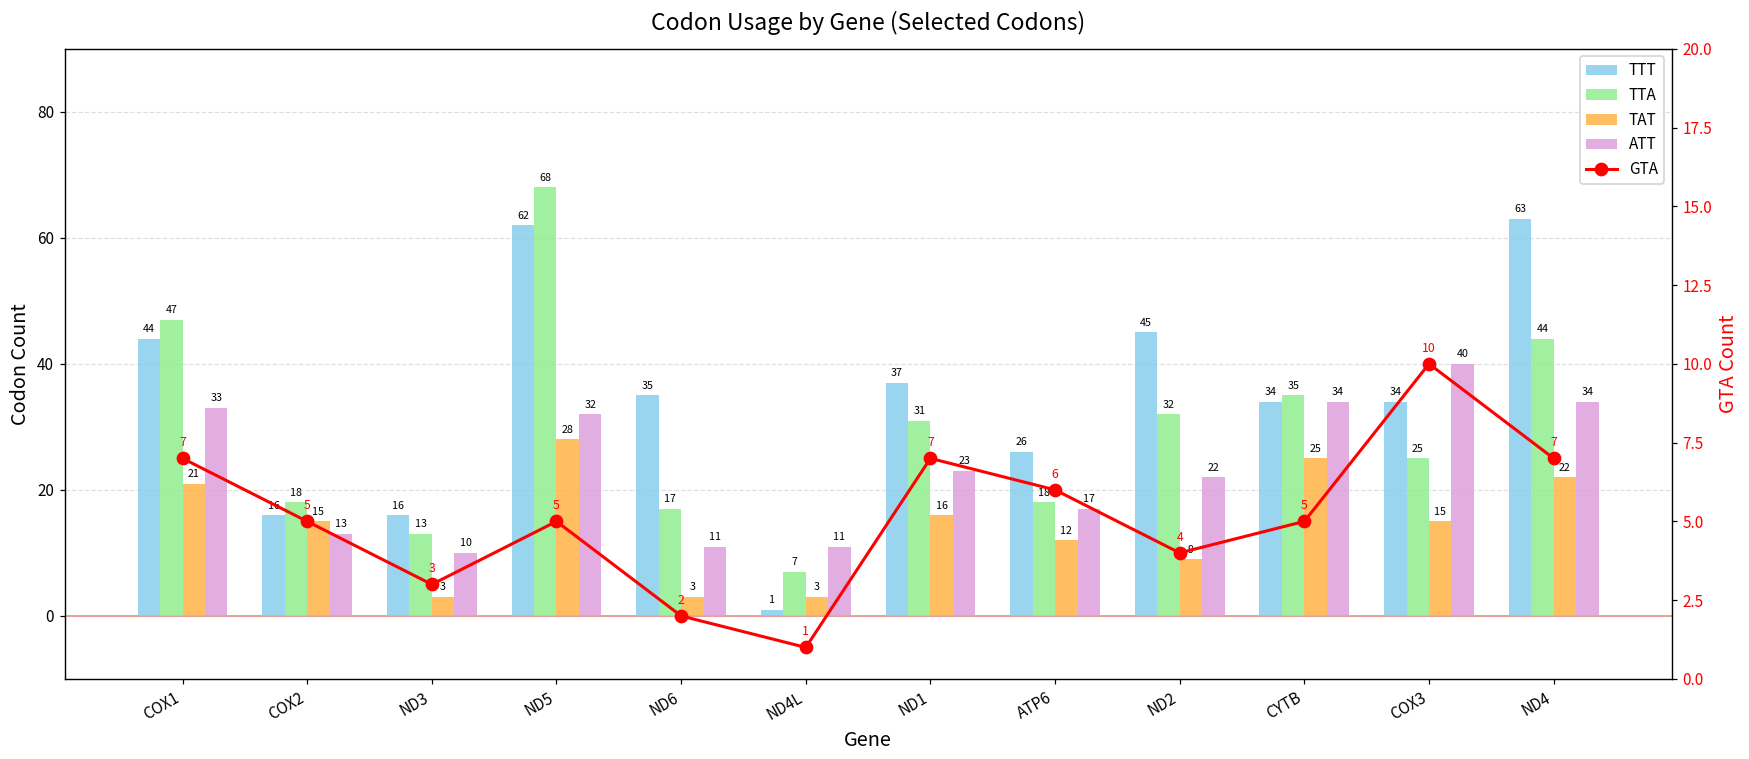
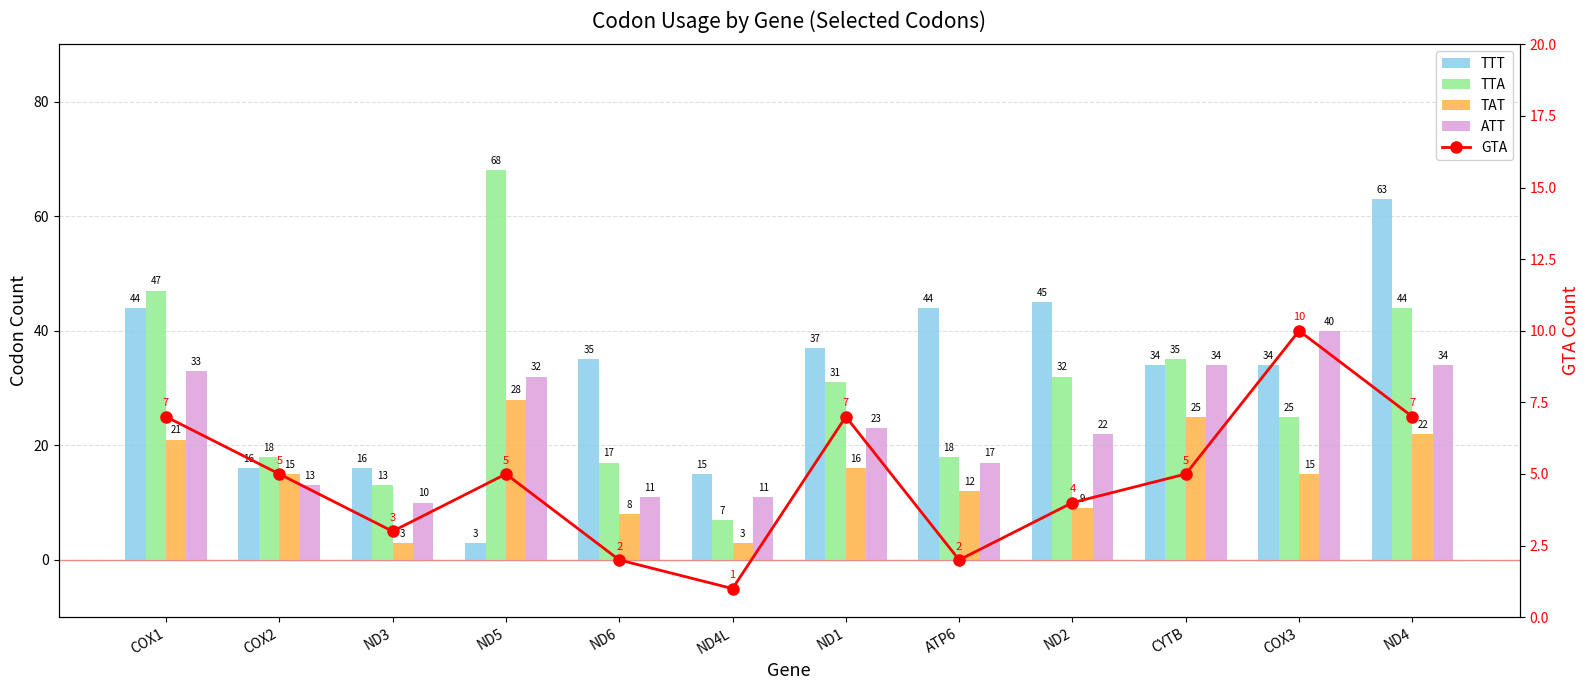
  {
    "TTT": {
      "COX1": 44,
      "COX2": 16,
      "ND3": 16,
-     "ND5": 62,
+     "ND5": 3,
      "ND6": 35,
-     "ND4L": 1,
+     "ND4L": 15,
      "ND1": 37,
-     "ATP6": 26,
+     "ATP6": 44,
      "ND2": 45,
      "CYTB": 34,
      "COX3": 34,
      "ND4": 63
    },
    "TTA": {
      "COX1": 47,
      "COX2": 18,
      "ND3": 13,
      "ND5": 68,
      "ND6": 17,
      "ND4L": 7,
      "ND1": 31,
      "ATP6": 18,
      "ND2": 32,
      "CYTB": 35,
      "COX3": 25,
      "ND4": 44
    },
    "TAT": {
      "COX1": 21,
      "COX2": 15,
      "ND3": 3,
      "ND5": 28,
-     "ND6": 3,
+     "ND6": 8,
      "ND4L": 3,
      "ND1": 16,
      "ATP6": 12,
      "ND2": 9,
      "CYTB": 25,
      "COX3": 15,
      "ND4": 22
    },
    "ATT": {
      "COX1": 33,
      "COX2": 13,
      "ND3": 10,
      "ND5": 32,
      "ND6": 11,
      "ND4L": 11,
      "ND1": 23,
      "ATP6": 17,
      "ND2": 22,
      "CYTB": 34,
      "COX3": 40,
      "ND4": 34
    },
    "GTA": {
      "COX1": 7,
      "COX2": 5,
      "ND3": 3,
      "ND5": 5,
      "ND6": 2,
      "ND4L": 1,
      "ND1": 7,
-     "ATP6": 6,
+     "ATP6": 2,
      "ND2": 4,
      "CYTB": 5,
      "COX3": 10,
      "ND4": 7
    }
  }
